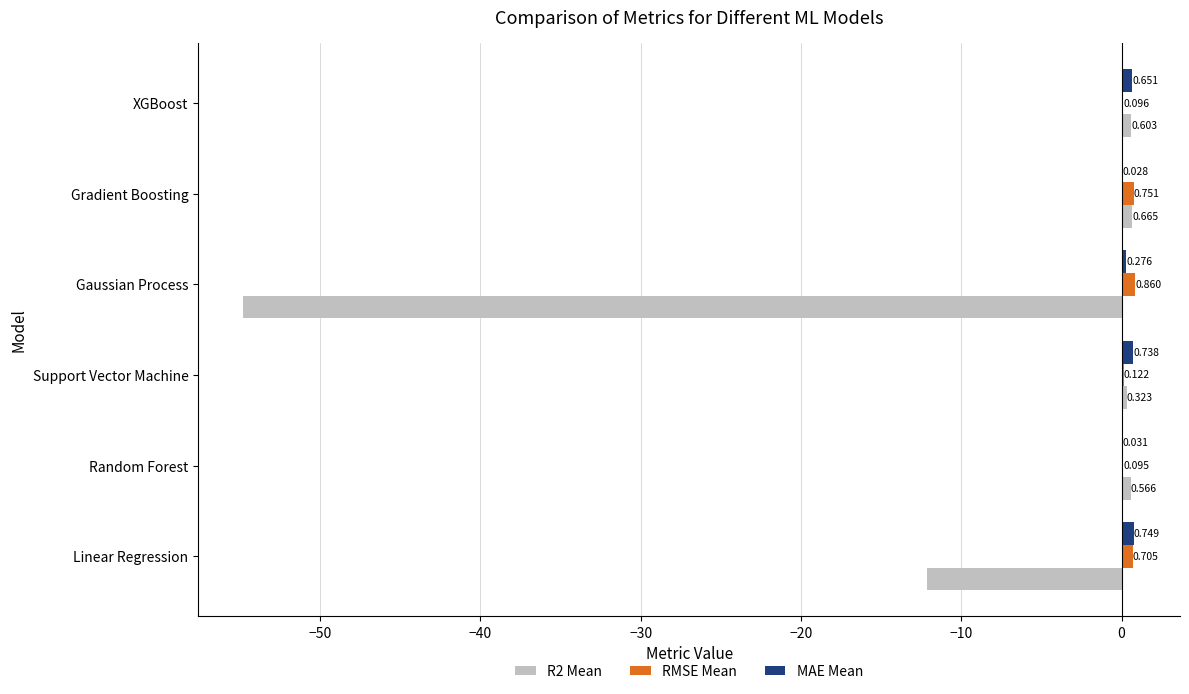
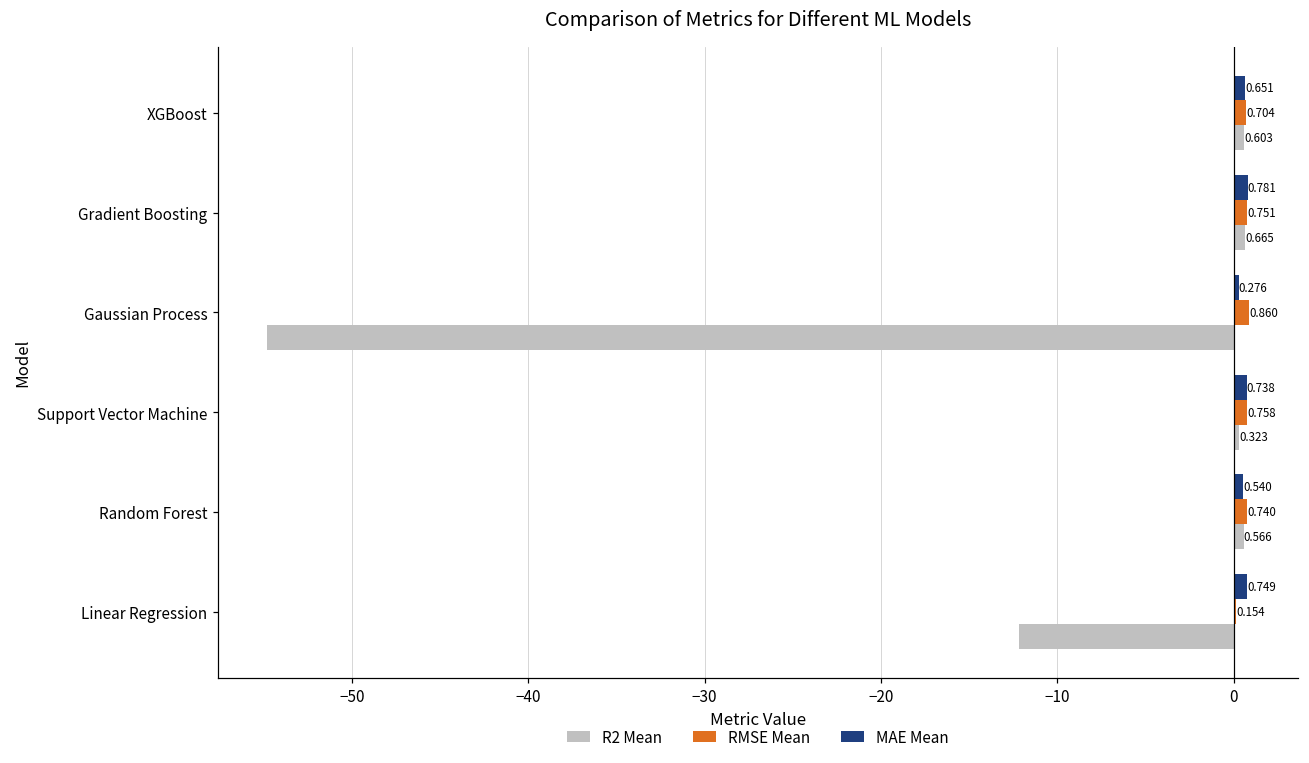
  {
    "R2 Mean": {
      "XGBoost": 0.603,
      "Gradient Boosting": 0.665,
      "Support Vector Machine": 0.323,
      "Random Forest": 0.566
    },
    "RMSE Mean": {
-     "XGBoost": 0.096,
+     "XGBoost": 0.704,
      "Gradient Boosting": 0.751,
      "Gaussian Process": 0.860,
-     "Support Vector Machine": 0.122,
-     "Random Forest": 0.095,
-     "Linear Regression": 0.705
+     "Support Vector Machine": 0.758,
+     "Random Forest": 0.740,
+     "Linear Regression": 0.154
    },
    "MAE Mean": {
      "XGBoost": 0.651,
-     "Gradient Boosting": 0.028,
+     "Gradient Boosting": 0.781,
      "Gaussian Process": 0.276,
      "Support Vector Machine": 0.738,
-     "Random Forest": 0.031,
+     "Random Forest": 0.540,
      "Linear Regression": 0.749
    }
  }
